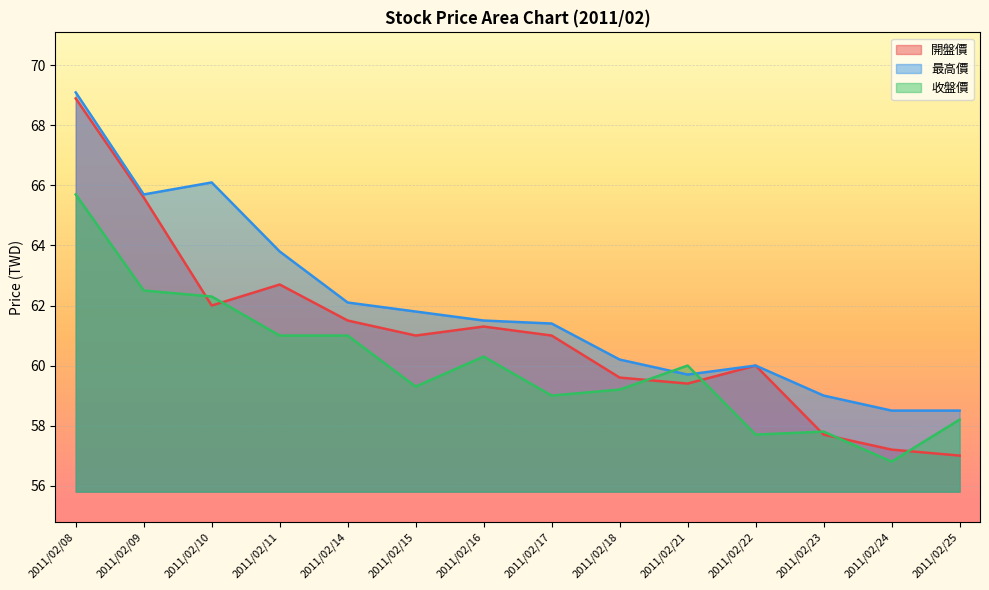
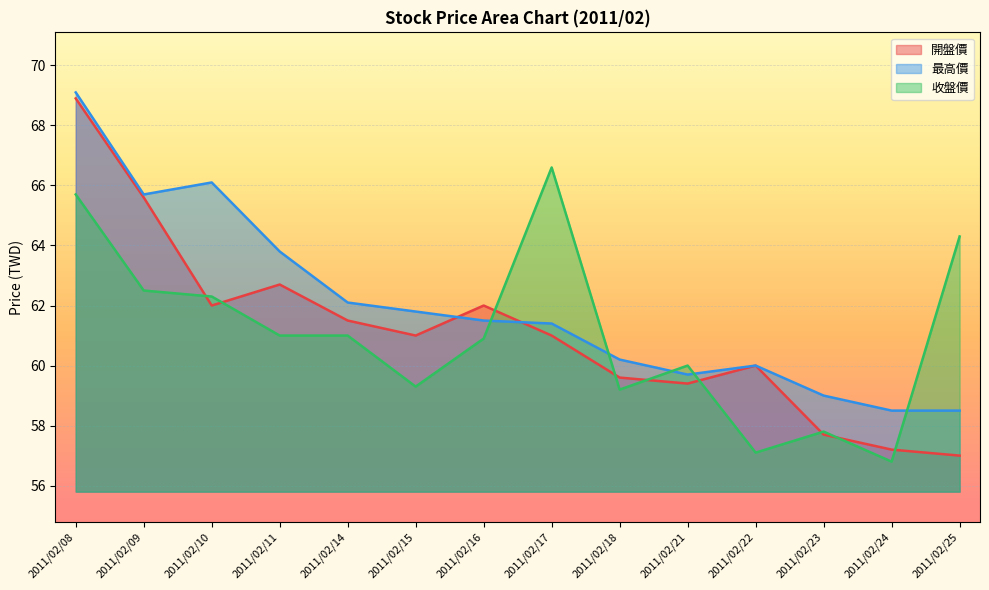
  {
    "開盤價": {
      "2011/02/08": 68.9,
      "2011/02/09": 65.6,
      "2011/02/10": 62.0,
      "2011/02/11": 62.7,
      "2011/02/14": 61.5,
      "2011/02/15": 61.0,
-     "2011/02/16": 61.3,
+     "2011/02/16": 62.0,
      "2011/02/17": 61.0,
      "2011/02/18": 59.6,
      "2011/02/21": 59.4,
      "2011/02/23": 57.7,
      "2011/02/24": 57.2,
      "2011/02/25": 57.0
    },
    "最高價": {
      "2011/02/08": 69.1,
      "2011/02/09": 65.7,
      "2011/02/10": 66.1,
      "2011/02/11": 63.8,
      "2011/02/14": 62.1,
      "2011/02/15": 61.8,
      "2011/02/16": 61.5,
      "2011/02/17": 61.4,
      "2011/02/18": 60.2,
      "2011/02/21": 59.7,
      "2011/02/23": 59.0,
      "2011/02/24": 58.5,
      "2011/02/25": 58.5
    },
    "收盤價": {
      "2011/02/08": 65.7,
      "2011/02/09": 62.5,
      "2011/02/10": 62.3,
      "2011/02/11": 61.0,
      "2011/02/14": 61.0,
      "2011/02/15": 59.3,
-     "2011/02/16": 60.3,
-     "2011/02/17": 59.0,
+     "2011/02/16": 60.9,
+     "2011/02/17": 66.6,
      "2011/02/18": 59.2,
      "2011/02/21": 60.0,
-     "2011/02/22": 57.7,
+     "2011/02/22": 57.1,
      "2011/02/23": 57.8,
      "2011/02/24": 56.8,
-     "2011/02/25": 58.2
+     "2011/02/25": 64.3
    }
  }
